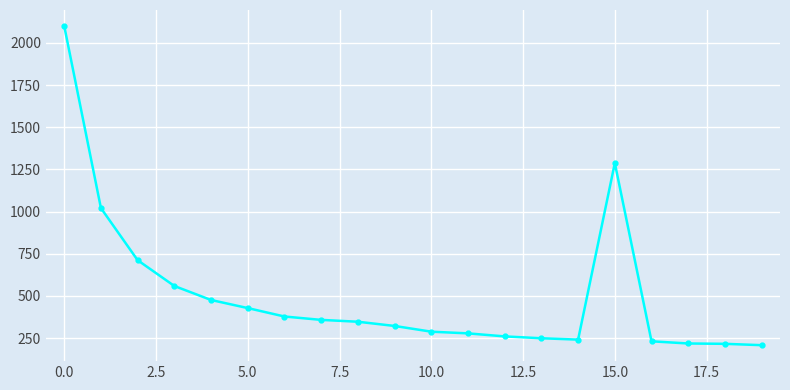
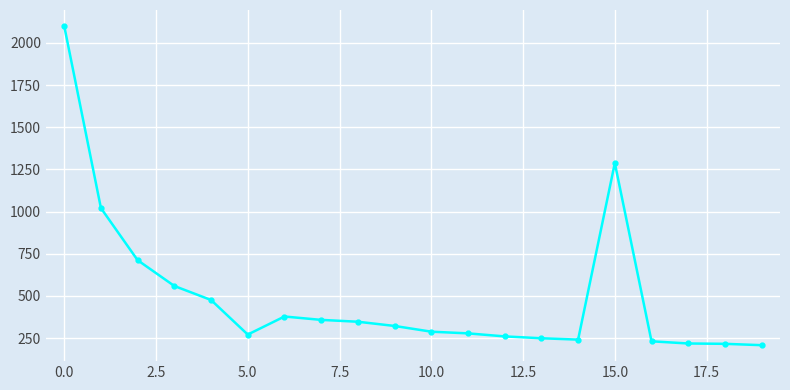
  {
    "0.0": 2100,
-   "5.0": 430,
+   "5.0": 270,
    "10.0": 290,
    "15.0": 1290
  }
